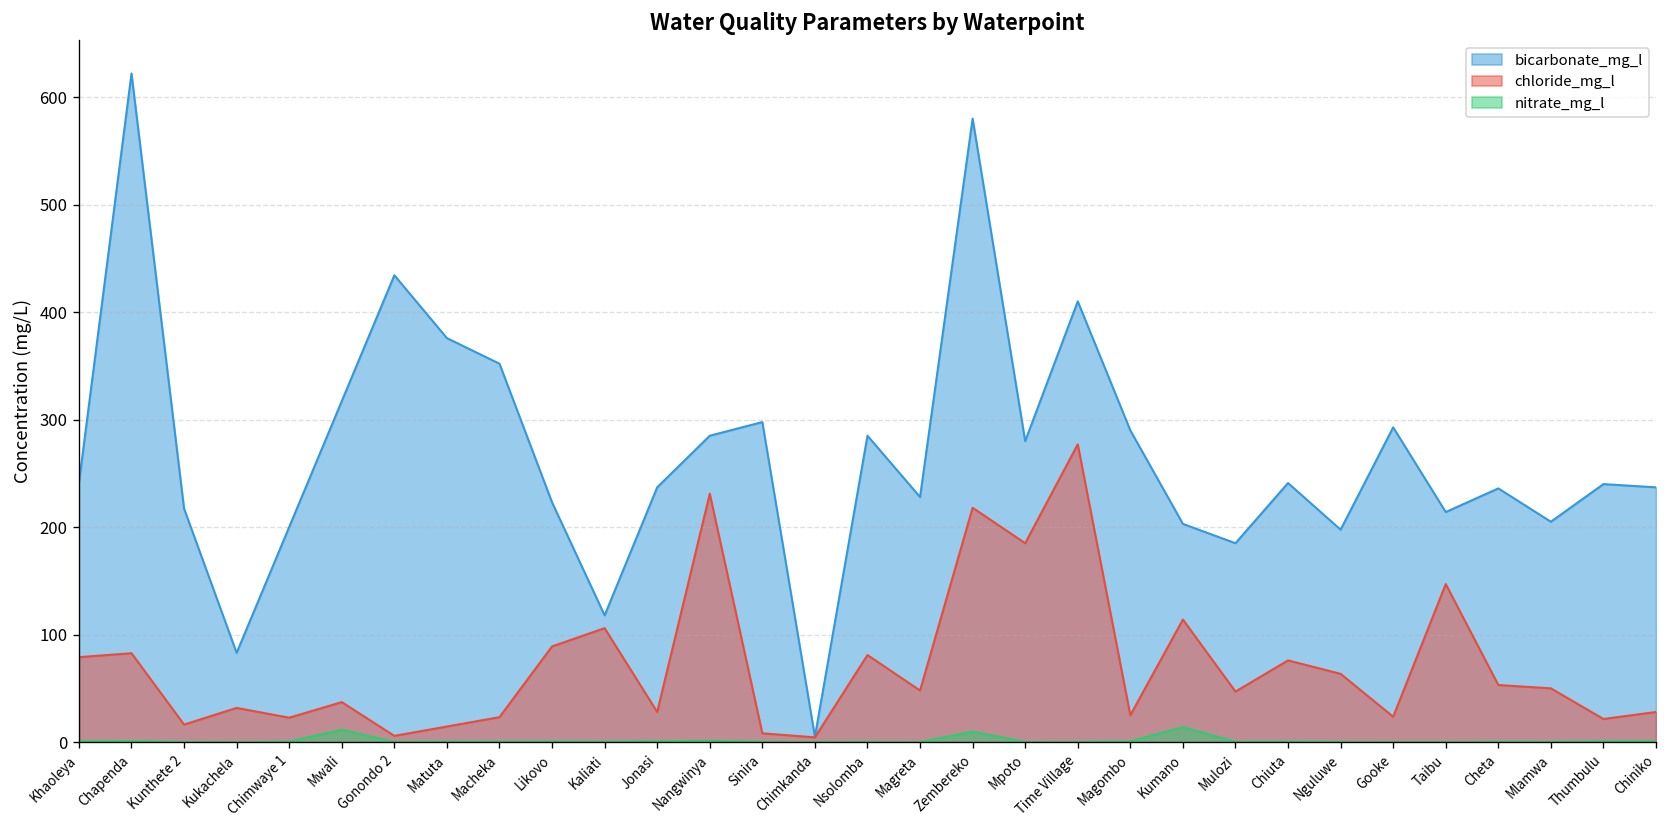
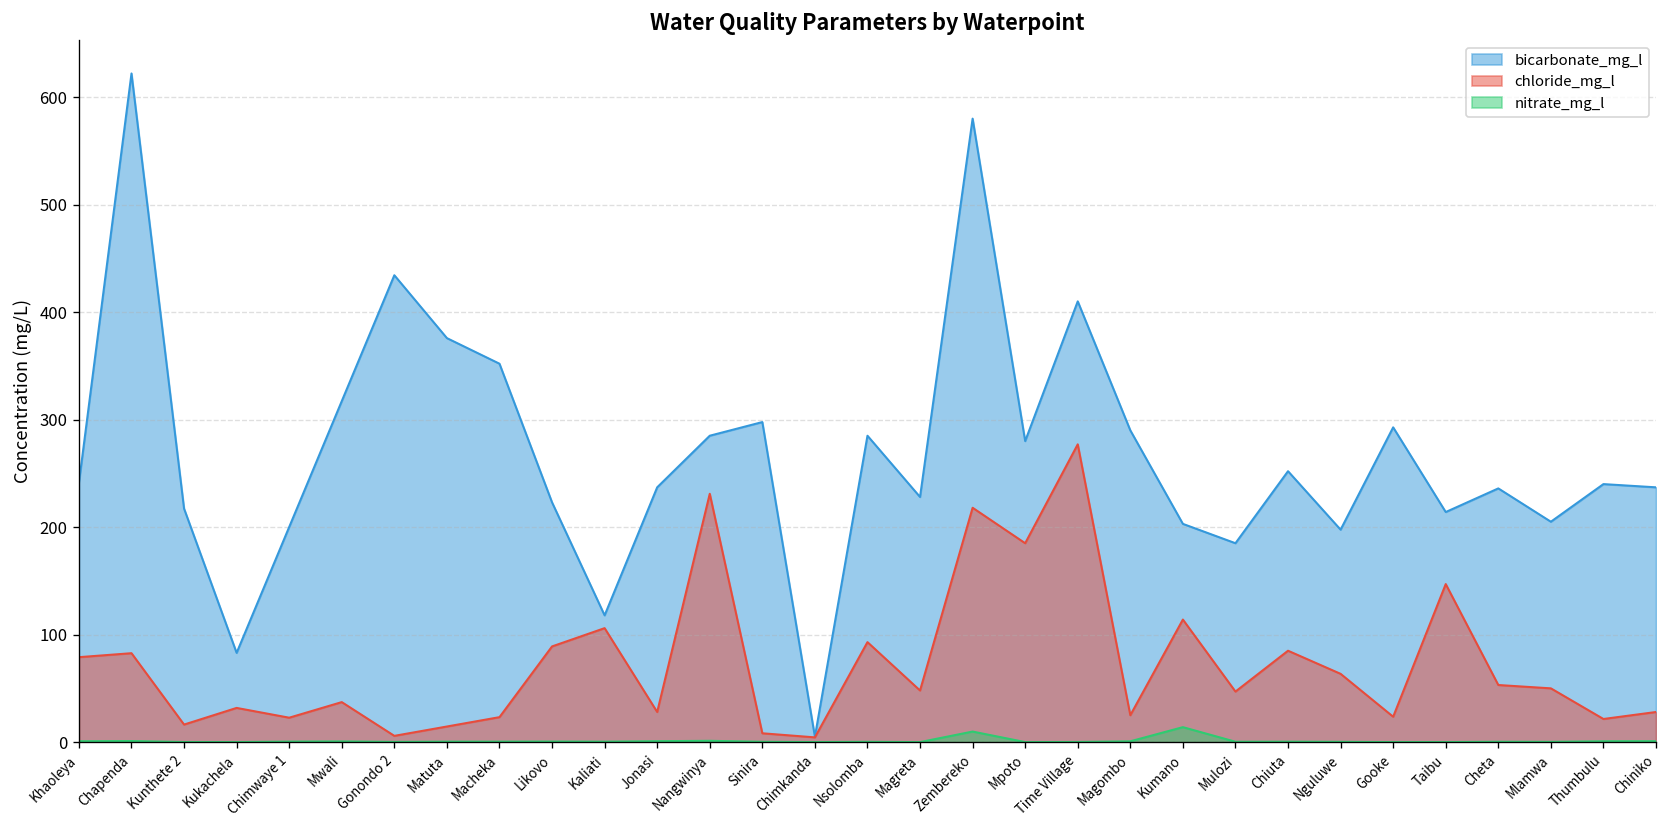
  {
    "bicarbonate_mg_l": {
      "Khaoleya": 240,
      "Chapenda": 620,
      "Kunthete 2": 220,
      "Kukachela": 80,
      "Chimwaye 1": 200,
      "Mwali": 320,
      "Gonondo 2": 430,
      "Matuta": 380,
      "Macheka": 350,
      "Likovo": 220,
      "Kaliati": 120,
      "Jonasi": 240,
      "Nangwinya": 290,
      "Sinira": 300,
      "Nsolomba": 290,
      "Magreta": 230,
      "Zembereko": 580,
      "Mpoto": 280,
      "Time Village": 410,
      "Magombo": 290,
      "Kumano": 200,
      "Mulozi": 190,
-     "Chiuta": 240,
+     "Chiuta": 250,
      "Nguluwe": 200,
      "Gooke": 290,
      "Taibu": 210,
      "Cheta": 240,
      "Mlamwa": 210,
      "Thumbulu": 240,
      "Chiniko": 240
    },
    "chloride_mg_l": {
      "Khaoleya": 80,
      "Chapenda": 80,
      "Kunthete 2": 20,
      "Kukachela": 30,
      "Chimwaye 1": 20,
      "Mwali": 40,
      "Gonondo 2": 10,
      "Matuta": 10,
      "Macheka": 20,
      "Likovo": 90,
      "Kaliati": 110,
      "Jonasi": 30,
      "Nangwinya": 230,
      "Sinira": 10,
-     "Nsolomba": 80,
+     "Nsolomba": 90,
      "Magreta": 50,
      "Zembereko": 220,
      "Mpoto": 190,
      "Time Village": 280,
      "Magombo": 30,
      "Kumano": 110,
      "Mulozi": 50,
-     "Chiuta": 80,
+     "Chiuta": 90,
      "Nguluwe": 60,
      "Gooke": 20,
      "Taibu": 150,
      "Cheta": 50,
      "Mlamwa": 50,
      "Thumbulu": 20,
      "Chiniko": 30
    },
    "nitrate_mg_l": {
      "Khaoleya": 0,
      "Chapenda": 0,
      "Kunthete 2": 0,
      "Kukachela": 0,
      "Chimwaye 1": 0,
-     "Mwali": 10,
+     "Mwali": 0,
      "Gonondo 2": 0,
      "Matuta": 0,
      "Macheka": 0,
      "Likovo": 0,
      "Kaliati": 0,
      "Jonasi": 0,
      "Nangwinya": 0,
      "Sinira": 0,
      "Chimkanda": 0,
      "Nsolomba": 0,
      "Magreta": 0,
      "Zembereko": 10,
      "Mpoto": 0,
      "Time Village": 0,
      "Magombo": 0,
      "Kumano": 10,
      "Mulozi": 0,
      "Chiuta": 0,
      "Nguluwe": 0,
      "Gooke": 0,
      "Taibu": 0,
      "Cheta": 0,
      "Mlamwa": 0,
      "Thumbulu": 0,
      "Chiniko": 0
    }
  }
